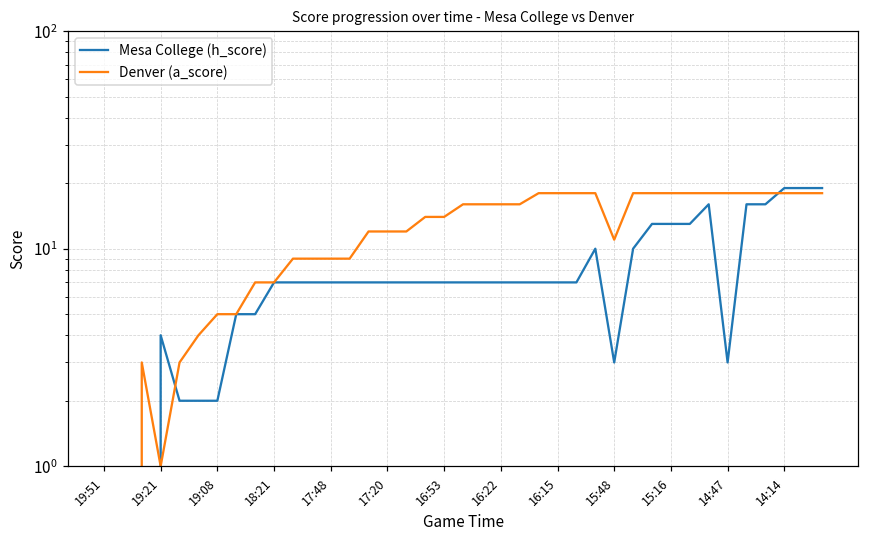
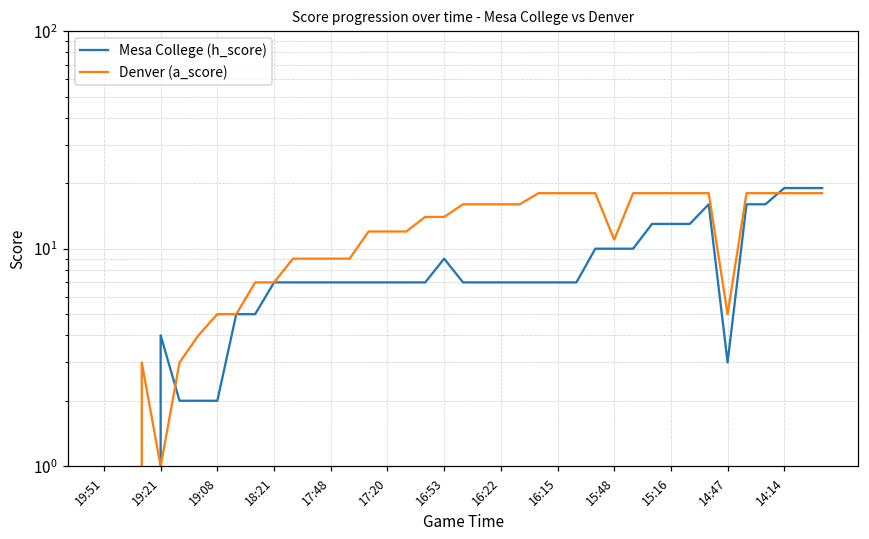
  {
    "Mesa College (h_score)": {
      "19:21": 4,
-     "16:53": 7,
-     "15:48": 3,
+     "16:53": 9,
+     "15:48": 10,
      "14:47": 3,
      "14:14": 19
    },
    "Denver (a_score)": {
      "19:21": 1,
      "16:53": 14,
      "15:48": 11,
-     "14:47": 18,
+     "14:47": 5,
      "14:14": 18
    }
  }
